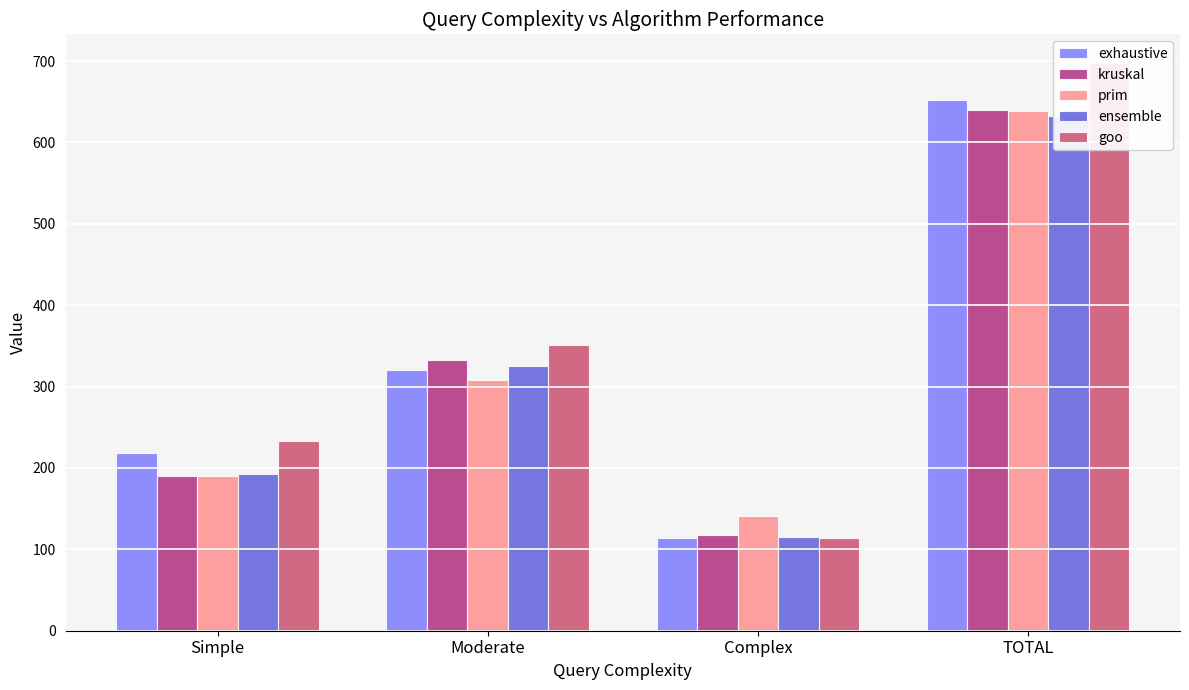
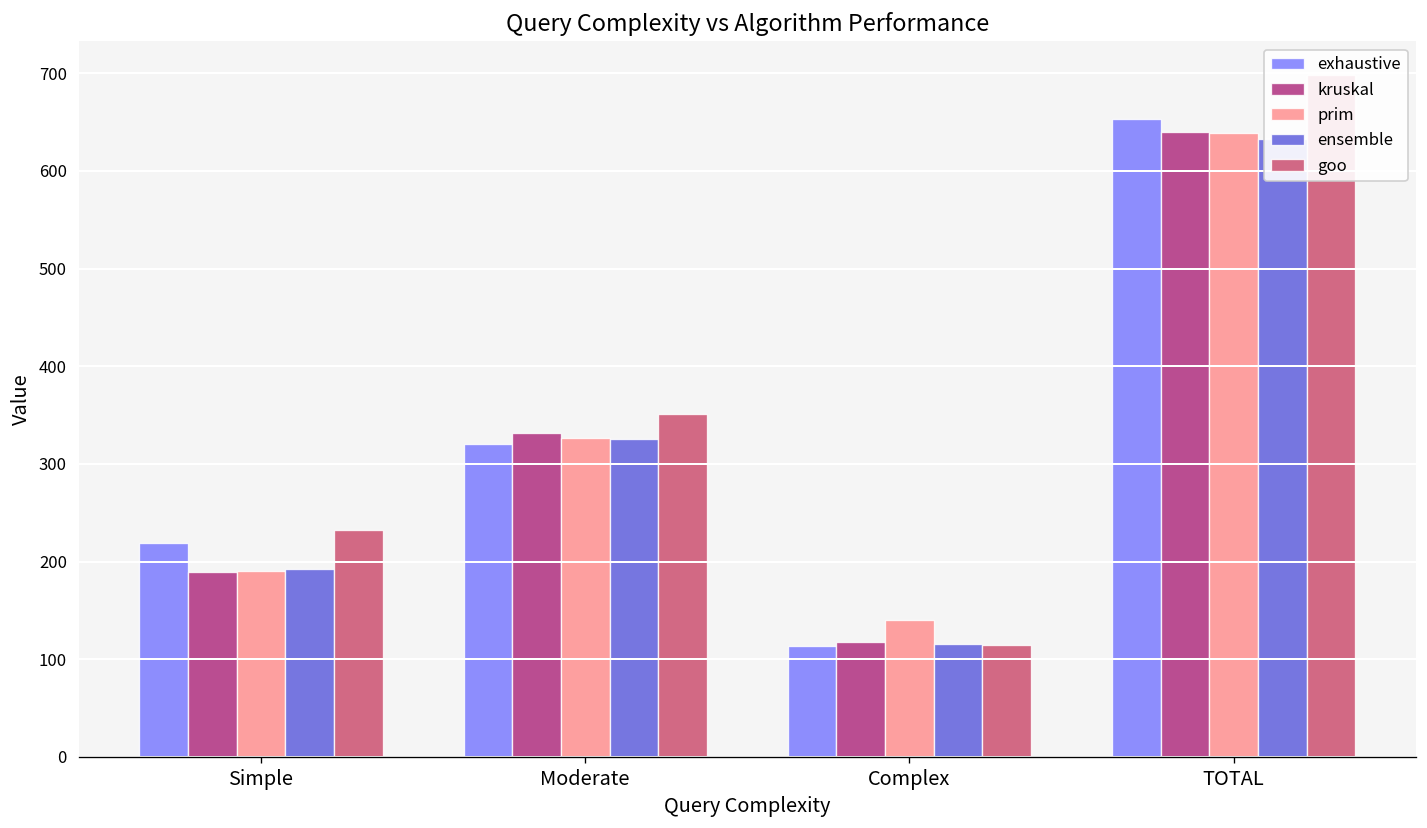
  {
    "prim": {
      "Simple": 190,
-     "Moderate": 310,
+     "Moderate": 330,
      "Complex": 140,
      "TOTAL": 640
    }
  }
